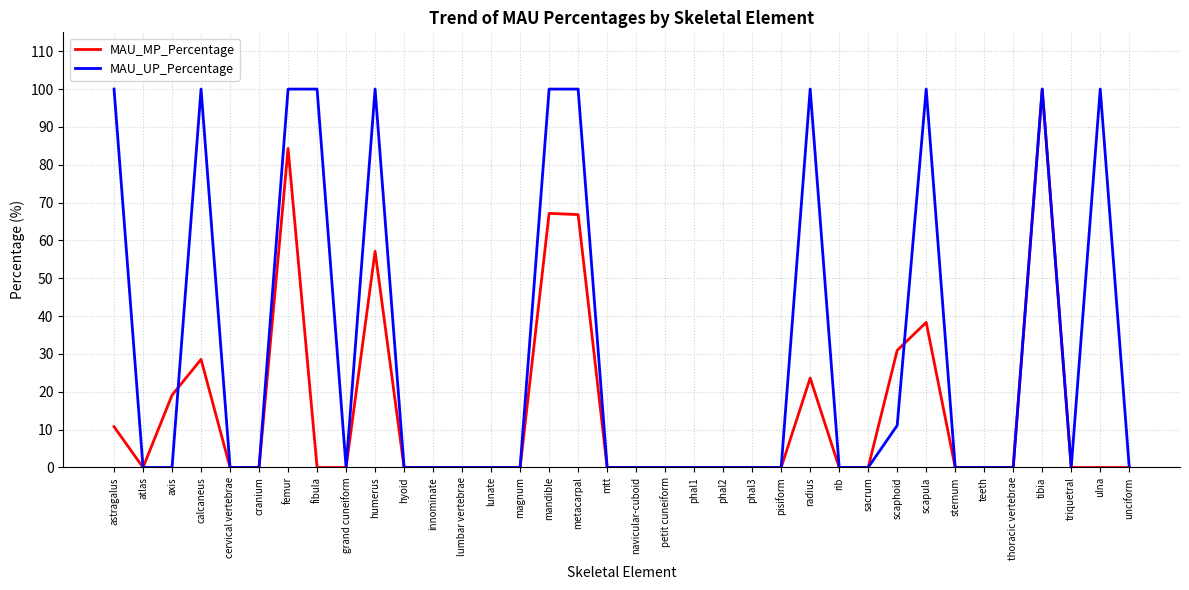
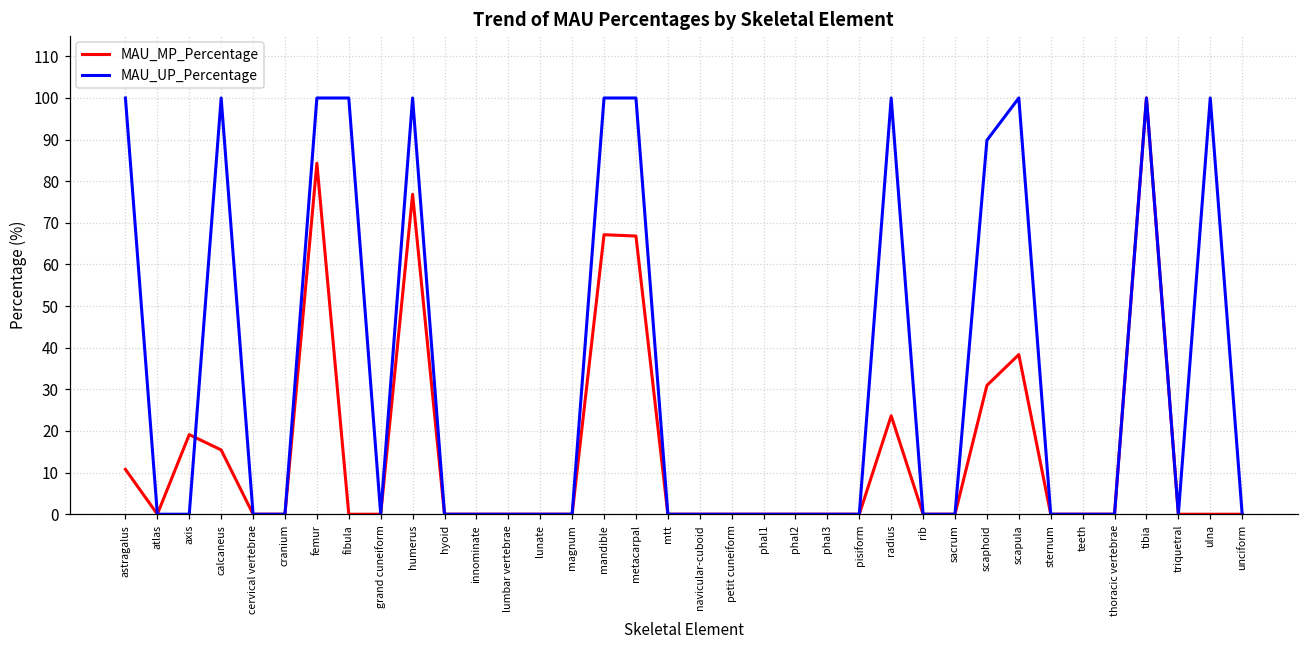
  {
    "MAU_MP_Percentage": {
      "astragalus": 11,
      "axis": 19,
-     "calcaneus": 29,
+     "calcaneus": 15,
      "femur": 84,
      "fibula": 0,
-     "humerus": 57,
+     "humerus": 77,
      "mandible": 67,
      "metacarpal": 67,
      "radius": 24,
      "scaphoid": 31,
      "scapula": 38,
      "ulna": 0
    },
    "MAU_UP_Percentage": {
      "astragalus": 100,
      "axis": 0,
      "calcaneus": 100,
      "femur": 100,
      "fibula": 100,
      "humerus": 100,
      "mandible": 100,
      "metacarpal": 100,
      "radius": 100,
-     "scaphoid": 11,
+     "scaphoid": 90,
      "scapula": 100,
      "ulna": 100
    }
  }
